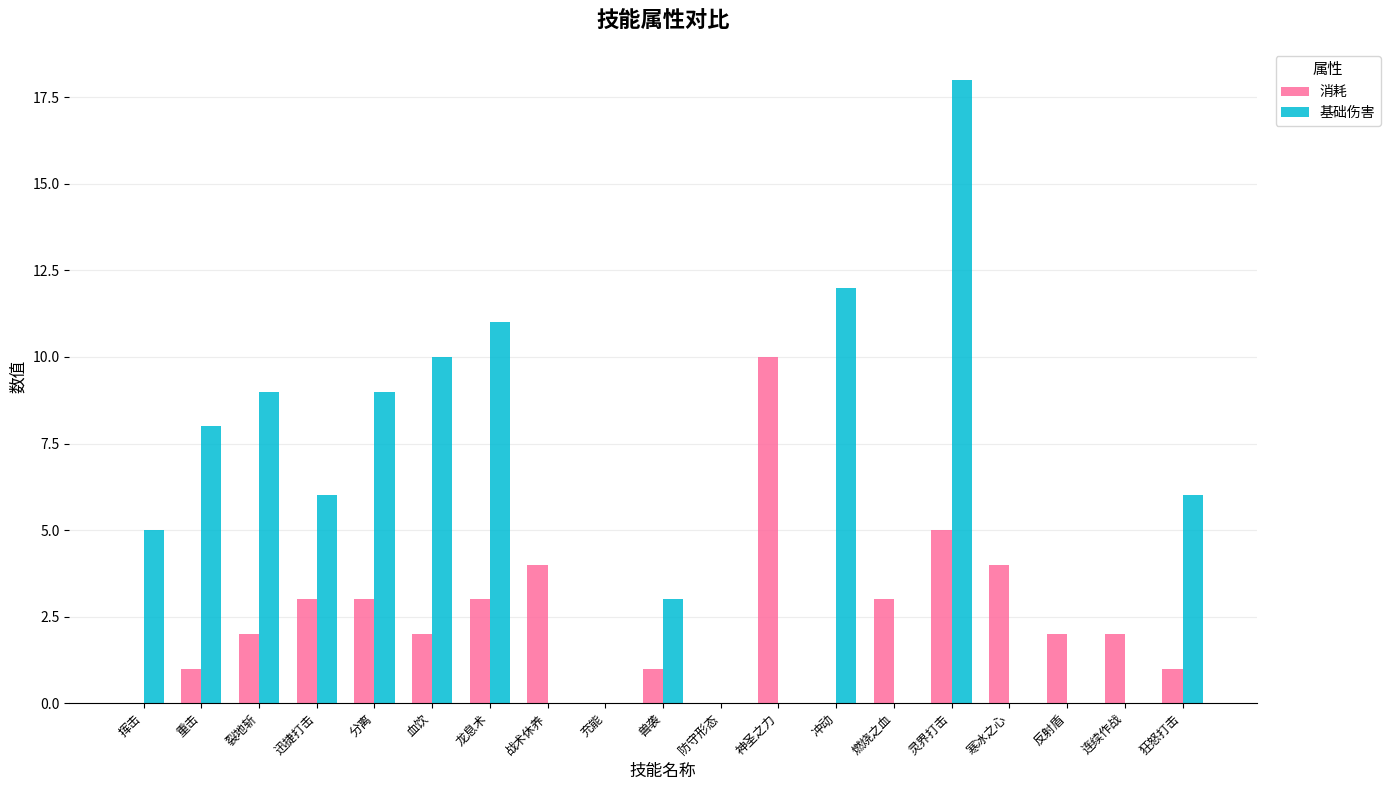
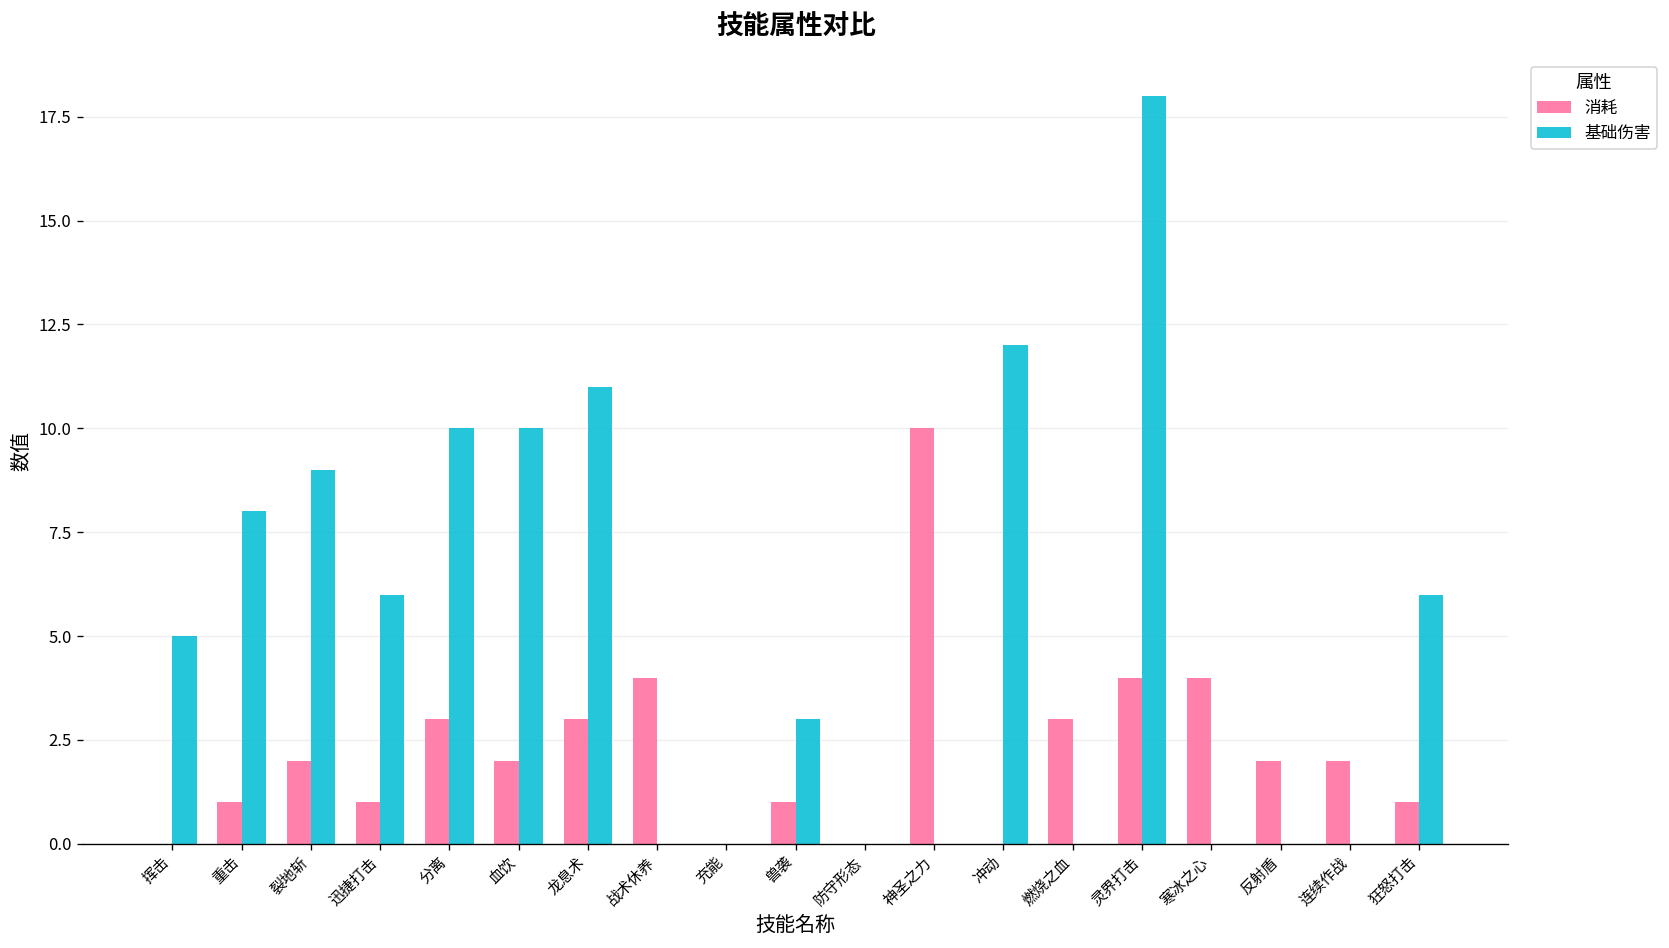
  {
    "消耗": {
      "挥击": 0,
      "重击": 1,
      "裂地斩": 2,
-     "迅捷打击": 3,
+     "迅捷打击": 1,
      "分离": 3,
      "血饮": 2,
      "龙息术": 3,
      "战术休养": 4,
      "充能": 0,
      "兽袭": 1,
      "防守形态": 0,
      "神圣之力": 10,
      "冲动": 0,
      "燃烧之血": 3,
-     "灵界打击": 5,
+     "灵界打击": 4,
      "寒冰之心": 4,
      "反射盾": 2,
      "连续作战": 2,
      "狂怒打击": 1
    },
    "基础伤害": {
      "挥击": 5,
      "重击": 8,
      "裂地斩": 9,
      "迅捷打击": 6,
-     "分离": 9,
+     "分离": 10,
      "血饮": 10,
      "龙息术": 11,
      "战术休养": 0,
      "充能": 0,
      "兽袭": 3,
      "防守形态": 0,
      "神圣之力": 0,
      "冲动": 12,
      "燃烧之血": 0,
      "灵界打击": 18,
      "寒冰之心": 0,
      "反射盾": 0,
      "连续作战": 0,
      "狂怒打击": 6
    }
  }
